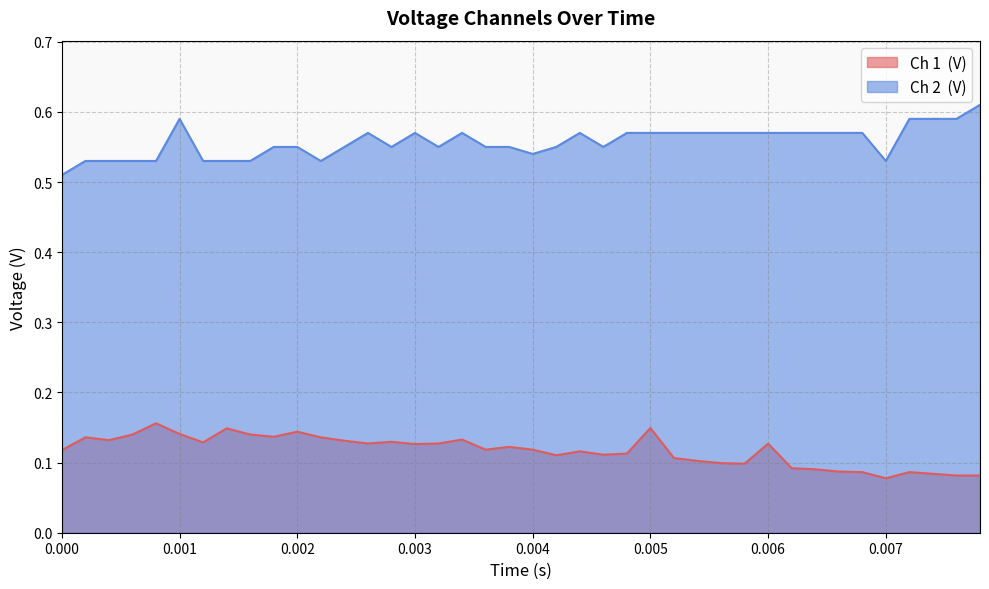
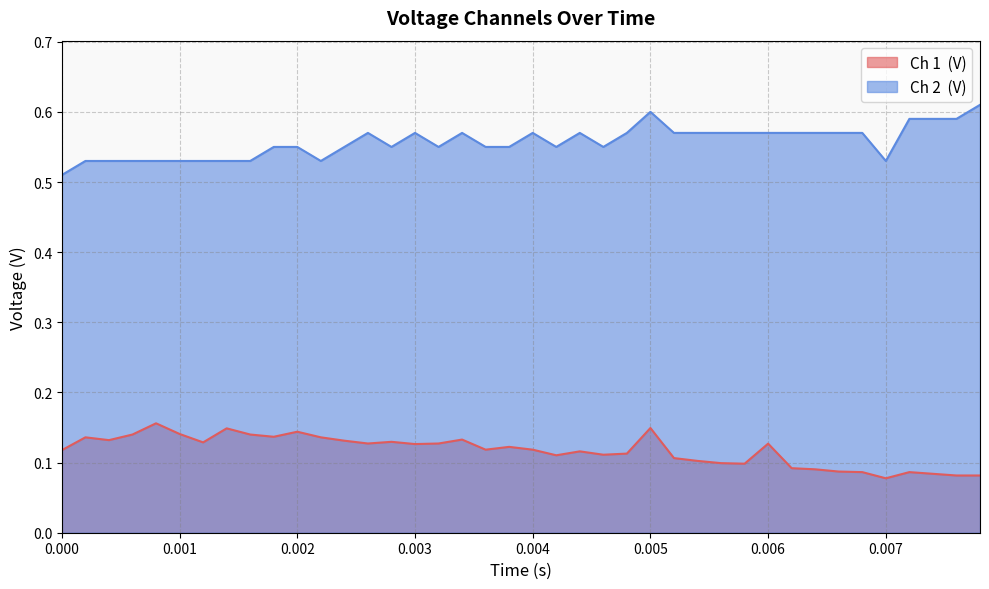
  {
    "Ch 1 (V)": {
      "0.000": 0.12,
      "0.001": 0.14,
      "0.002": 0.14,
      "0.003": 0.13,
      "0.004": 0.12,
      "0.005": 0.15,
      "0.006": 0.13,
      "0.007": 0.08
    },
    "Ch 2 (V)": {
      "0.000": 0.51,
-     "0.001": 0.59,
+     "0.001": 0.53,
      "0.002": 0.55,
      "0.003": 0.57,
-     "0.004": 0.54,
-     "0.005": 0.57,
+     "0.004": 0.57,
+     "0.005": 0.60,
      "0.006": 0.57,
      "0.007": 0.53
    }
  }
